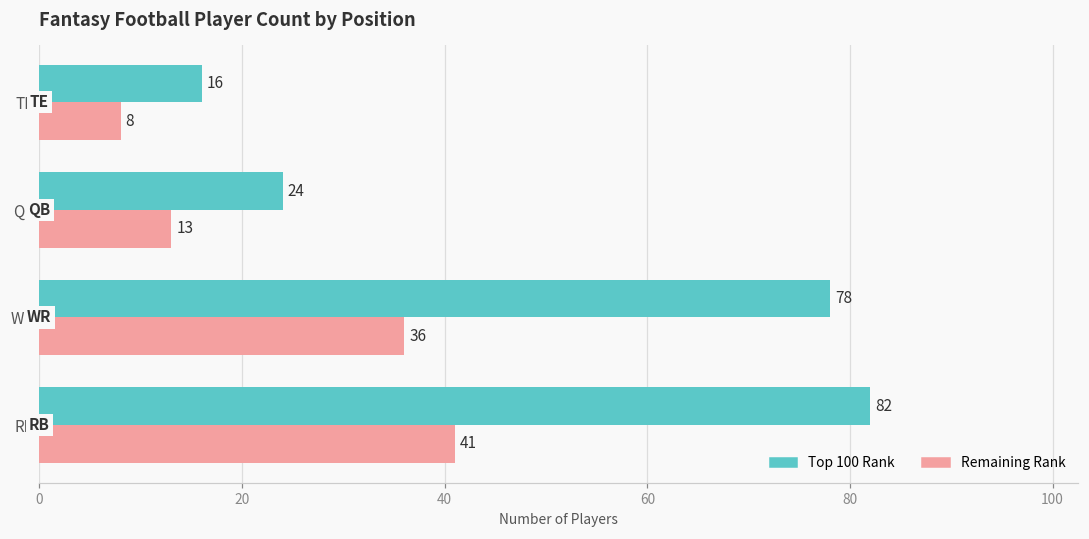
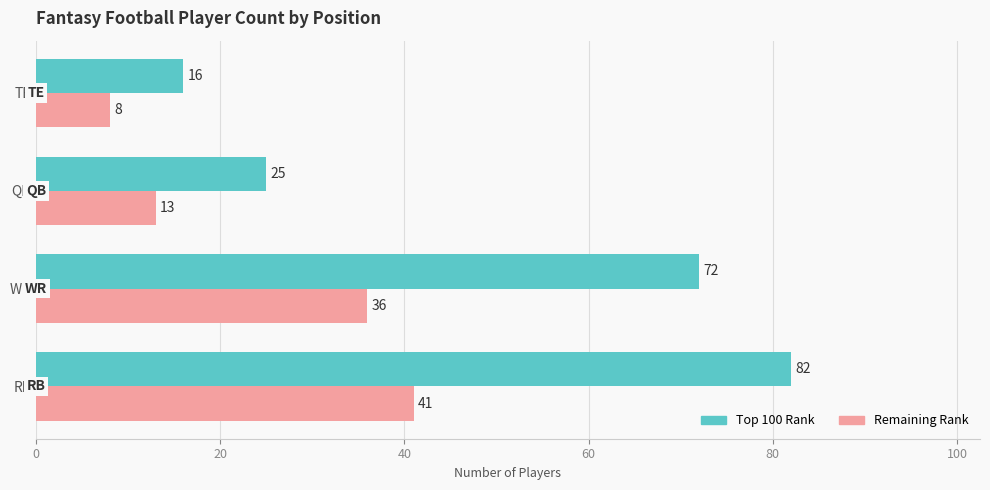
  {
    "Top 100 Rank": {
      "TE": 16,
-     "QB": 24,
-     "WR": 78,
+     "QB": 25,
+     "WR": 72,
      "RB": 82
    },
    "Remaining Rank": {
      "TE": 8,
      "QB": 13,
      "WR": 36,
      "RB": 41
    }
  }
